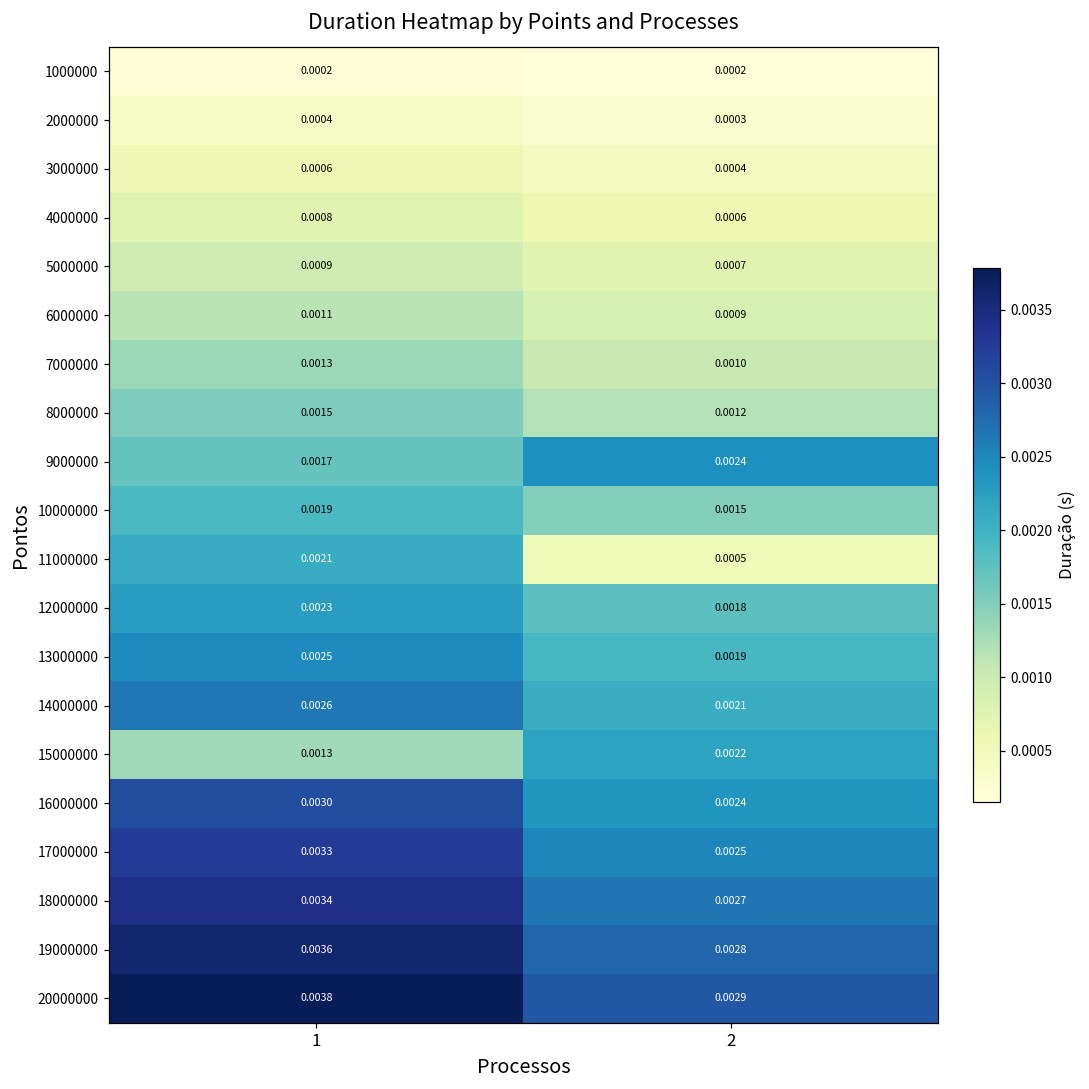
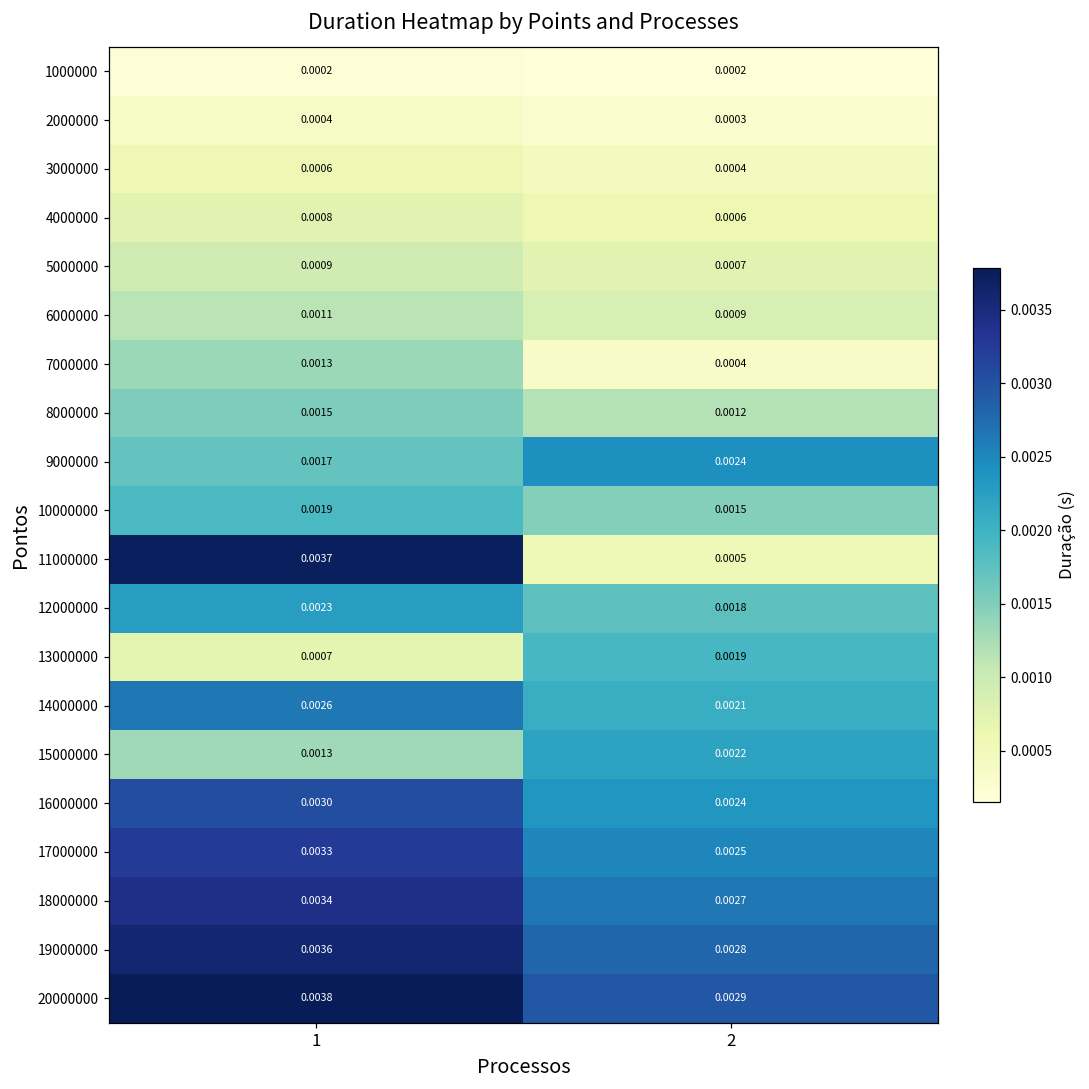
  {
    "1000000": {
      "1": 0.0002,
      "2": 0.0002
    },
    "2000000": {
      "1": 0.0004,
      "2": 0.0003
    },
    "3000000": {
      "1": 0.0006,
      "2": 0.0004
    },
    "4000000": {
      "1": 0.0008,
      "2": 0.0006
    },
    "5000000": {
      "1": 0.0009,
      "2": 0.0007
    },
    "6000000": {
      "1": 0.0011,
      "2": 0.0009
    },
    "7000000": {
      "1": 0.0013,
-     "2": 0.0010
+     "2": 0.0004
    },
    "8000000": {
      "1": 0.0015,
      "2": 0.0012
    },
    "9000000": {
      "1": 0.0017,
      "2": 0.0024
    },
    "10000000": {
      "1": 0.0019,
      "2": 0.0015
    },
    "11000000": {
-     "1": 0.0021,
+     "1": 0.0037,
      "2": 0.0005
    },
    "12000000": {
      "1": 0.0023,
      "2": 0.0018
    },
    "13000000": {
-     "1": 0.0025,
+     "1": 0.0007,
      "2": 0.0019
    },
    "14000000": {
      "1": 0.0026,
      "2": 0.0021
    },
    "15000000": {
      "1": 0.0013,
      "2": 0.0022
    },
    "16000000": {
      "1": 0.0030,
      "2": 0.0024
    },
    "17000000": {
      "1": 0.0033,
      "2": 0.0025
    },
    "18000000": {
      "1": 0.0034,
      "2": 0.0027
    },
    "19000000": {
      "1": 0.0036,
      "2": 0.0028
    },
    "20000000": {
      "1": 0.0038,
      "2": 0.0029
    }
  }
